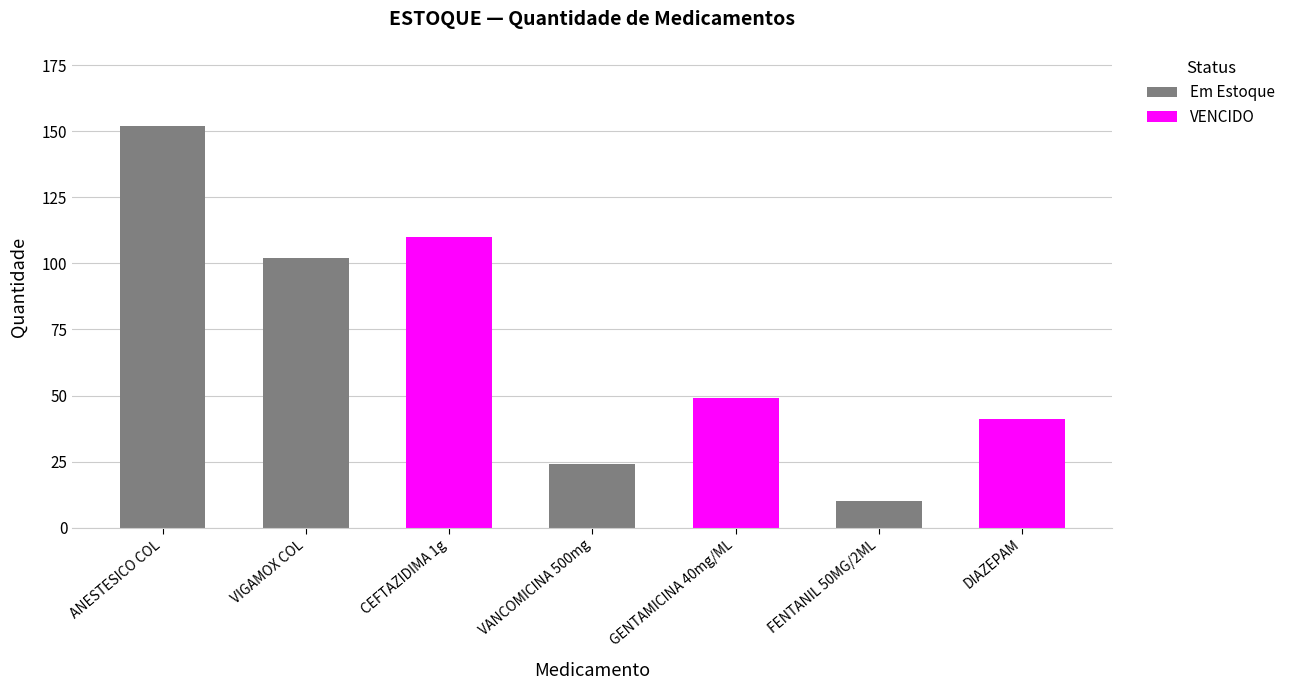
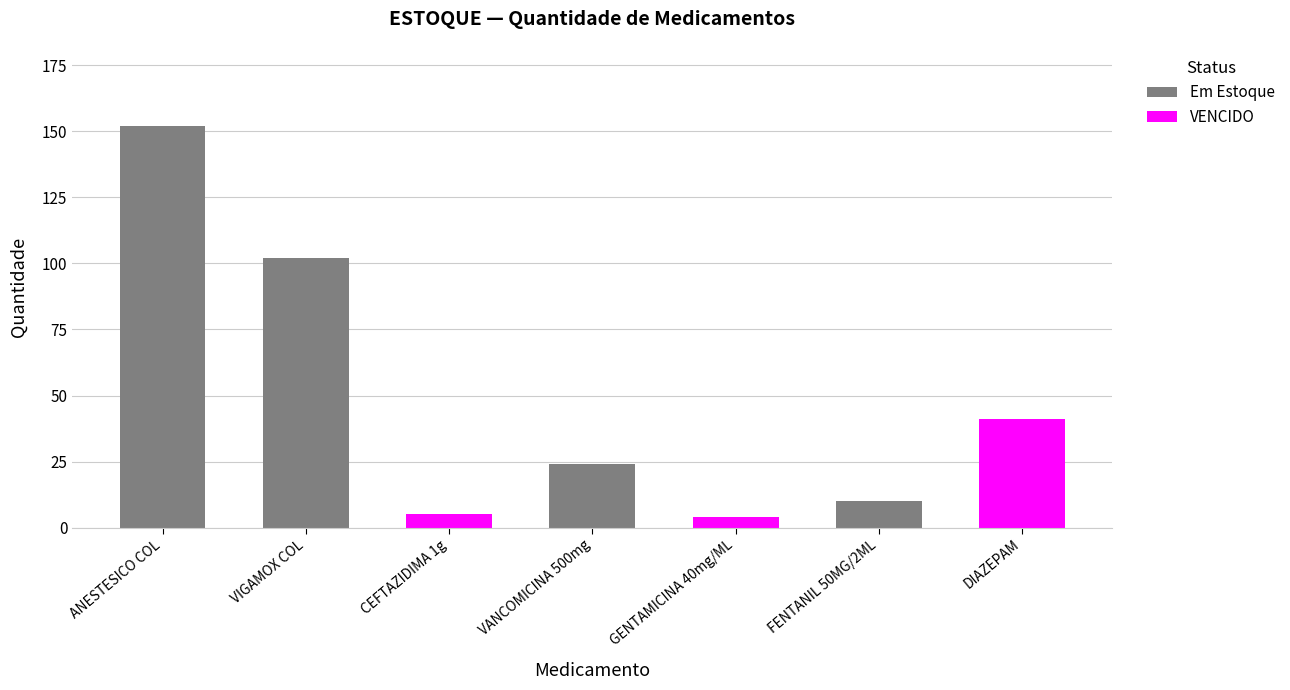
  {
    "Em Estoque": {
      "ANESTESICO COL": 152,
      "VIGAMOX COL": 102,
      "CEFTAZIDIMA 1g": 0,
      "VANCOMICINA 500mg": 24,
      "GENTAMICINA 40mg/ML": 0,
      "FENTANIL 50MG/2ML": 10,
      "DIAZEPAM": 0
    },
    "VENCIDO": {
-     "CEFTAZIDIMA 1g": 110,
-     "GENTAMICINA 40mg/ML": 49
+     "CEFTAZIDIMA 1g": 5,
+     "GENTAMICINA 40mg/ML": 4
    }
  }
